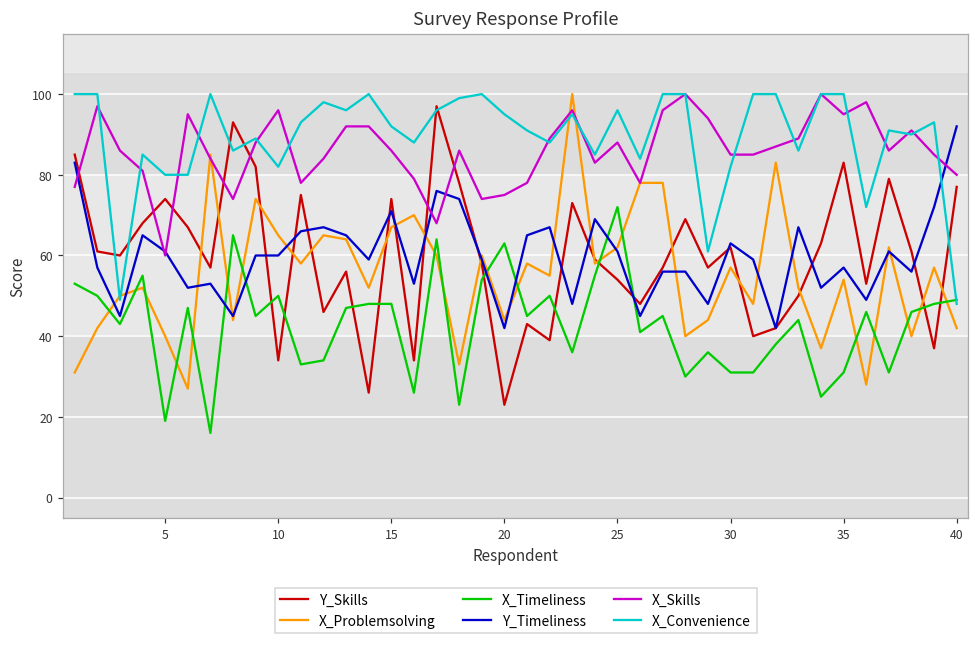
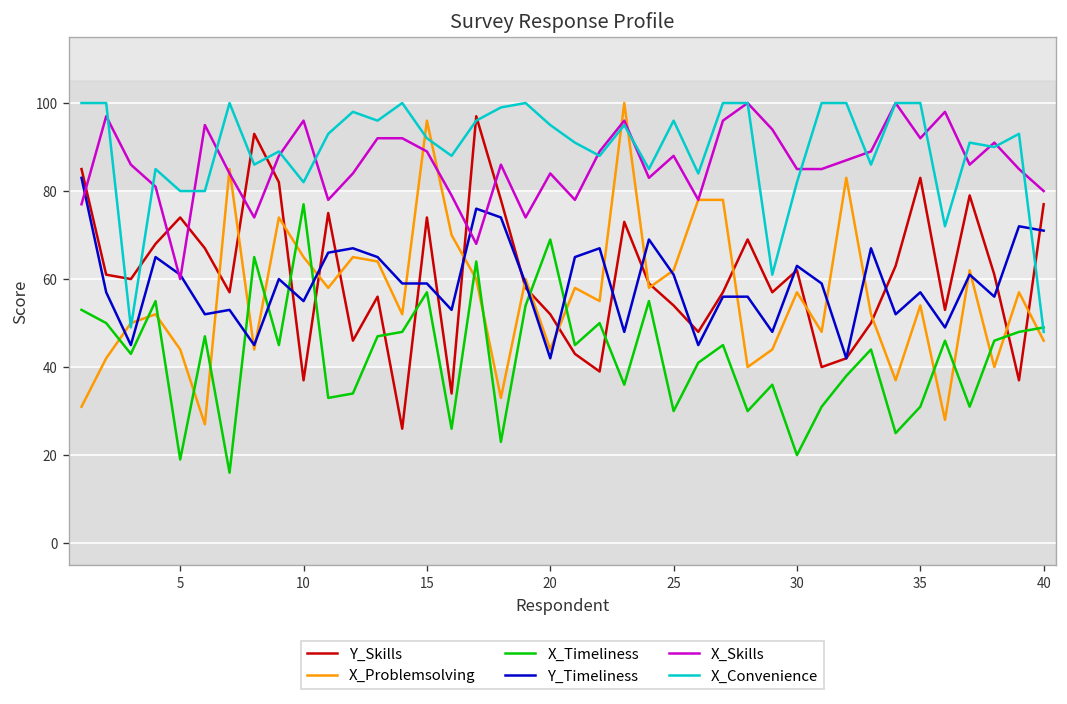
  {
    "Y_Skills": {
      "5": 74,
-     "10": 34,
+     "10": 37,
      "15": 74,
-     "20": 23,
+     "20": 52,
      "25": 54,
      "30": 62,
      "35": 83,
      "40": 77
    },
    "X_Problemsolving": {
-     "5": 40,
+     "5": 44,
      "10": 65,
-     "15": 67,
+     "15": 96,
      "20": 44,
      "25": 62,
      "30": 57,
      "35": 54,
-     "40": 42
+     "40": 46
    },
    "X_Timeliness": {
      "5": 19,
-     "10": 50,
-     "15": 48,
-     "20": 63,
-     "25": 72,
-     "30": 31,
+     "10": 77,
+     "15": 57,
+     "20": 69,
+     "25": 30,
+     "30": 20,
      "35": 31,
      "40": 49
    },
    "Y_Timeliness": {
      "5": 61,
-     "10": 60,
-     "15": 71,
+     "10": 55,
+     "15": 59,
      "20": 42,
      "25": 61,
      "30": 63,
      "35": 57,
-     "40": 92
+     "40": 71
    },
    "X_Skills": {
      "5": 60,
      "10": 96,
-     "15": 86,
-     "20": 75,
+     "15": 89,
+     "20": 84,
      "25": 88,
      "30": 85,
-     "35": 95,
+     "35": 92,
      "40": 80
    },
    "X_Convenience": {
      "5": 80,
      "10": 82,
      "15": 92,
      "20": 95,
      "25": 96,
      "30": 82,
      "35": 100,
      "40": 48
    }
  }
